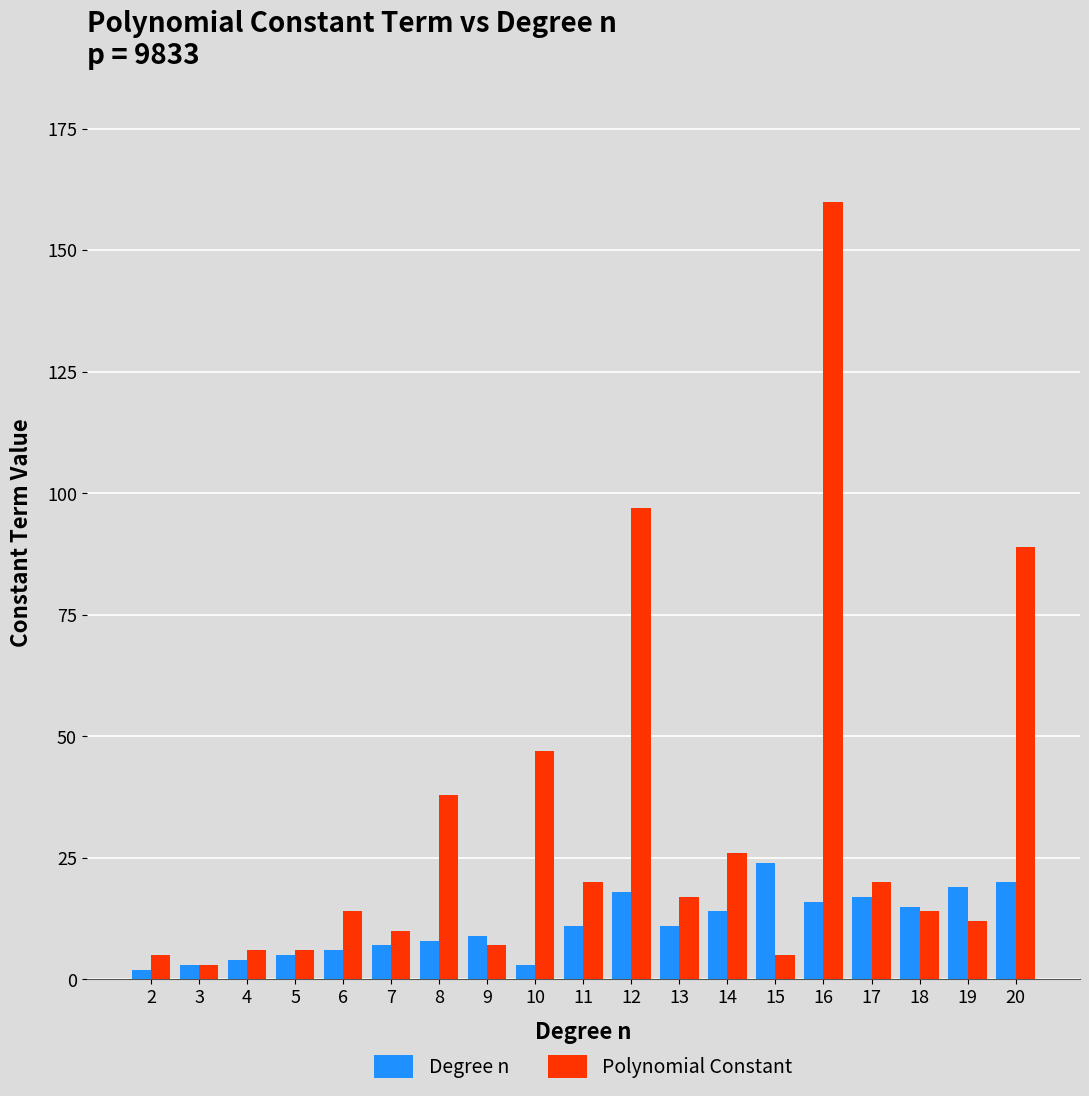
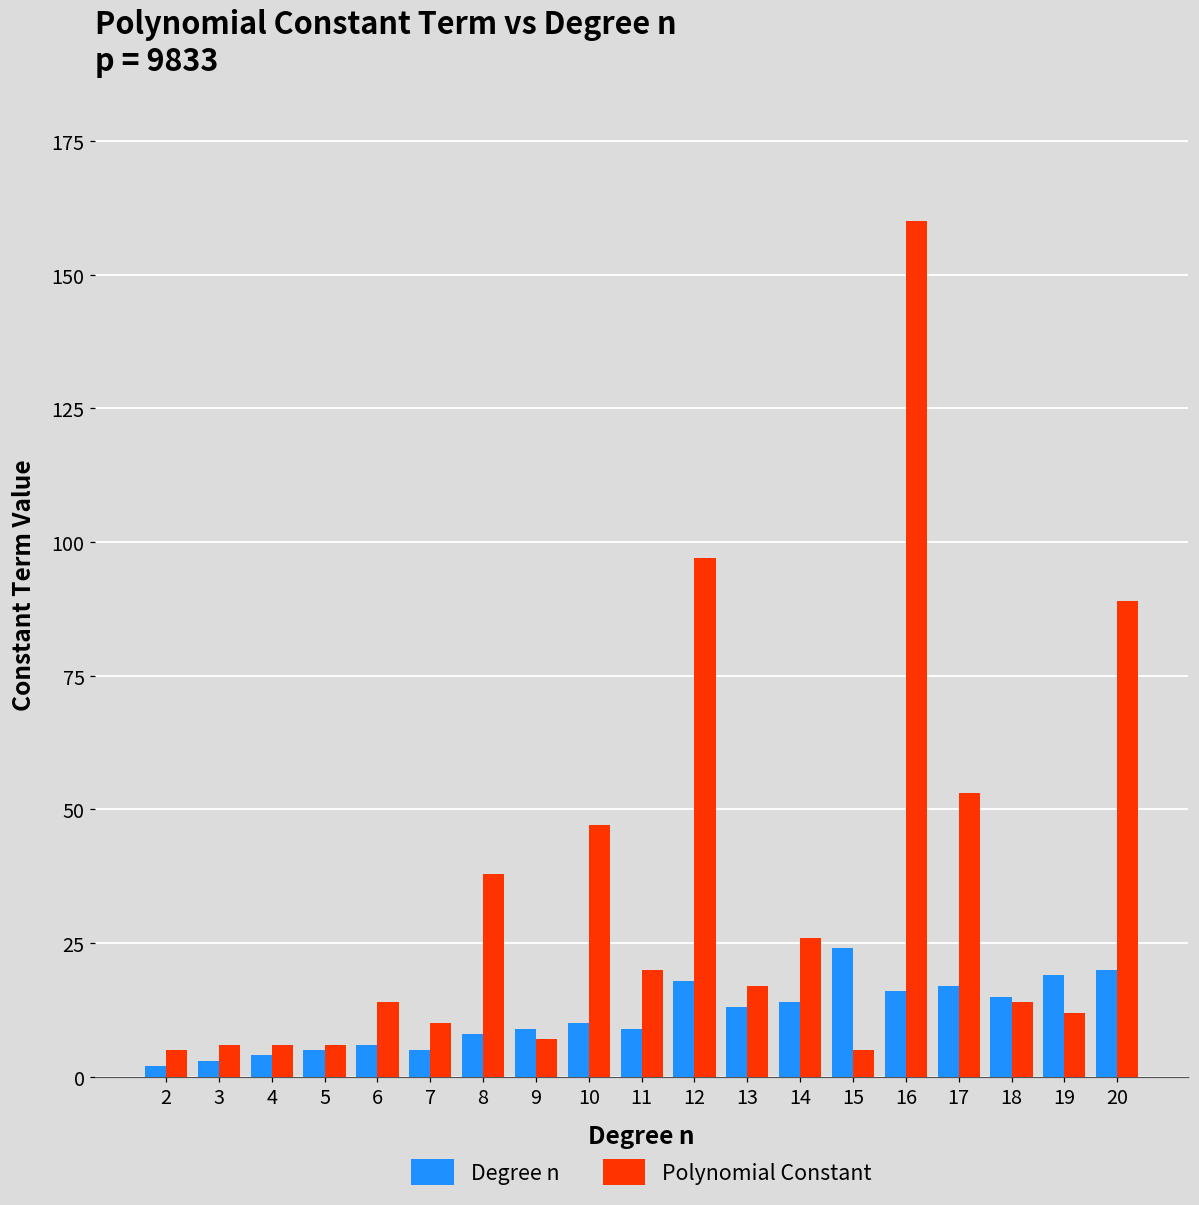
  {
    "Degree n": {
      "2": 2,
      "3": 3,
      "4": 4,
      "5": 5,
      "6": 6,
-     "7": 7,
+     "7": 5,
      "8": 8,
      "9": 9,
-     "10": 3,
-     "11": 11,
+     "10": 10,
+     "11": 9,
      "12": 18,
-     "13": 11,
+     "13": 13,
      "14": 14,
      "15": 24,
      "16": 16,
      "17": 17,
      "18": 15,
      "19": 19,
      "20": 20
    },
    "Polynomial Constant": {
      "2": 5,
-     "3": 3,
+     "3": 6,
      "4": 6,
      "5": 6,
      "6": 14,
      "7": 10,
      "8": 38,
      "9": 7,
      "10": 47,
      "11": 20,
      "12": 97,
      "13": 17,
      "14": 26,
      "15": 5,
      "16": 160,
-     "17": 20,
+     "17": 53,
      "18": 14,
      "19": 12,
      "20": 89
    }
  }
